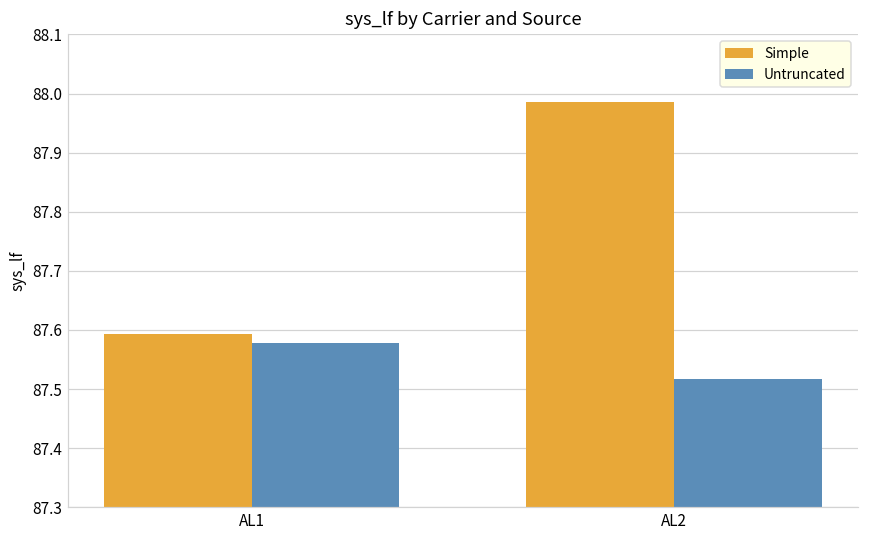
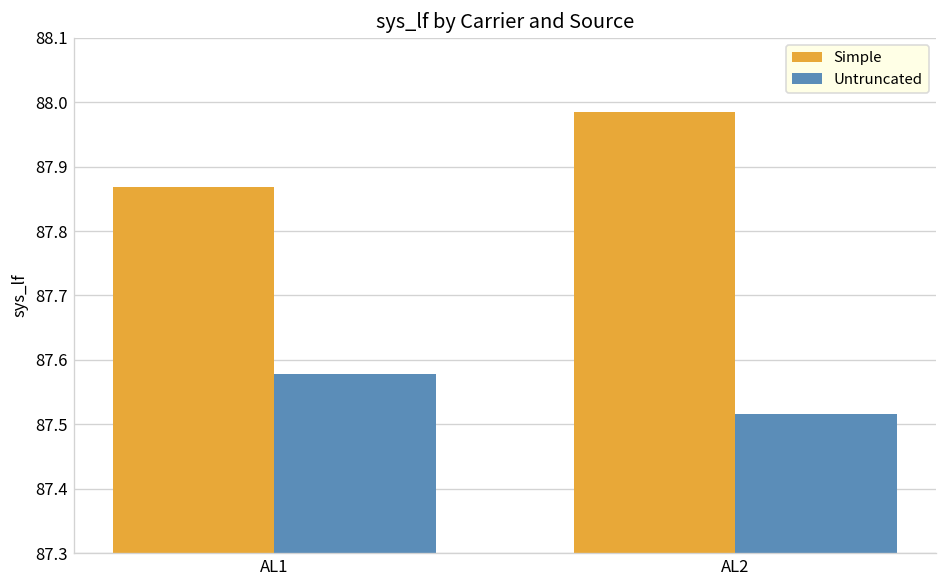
  {
    "Simple": {
-     "AL1": 87.59,
+     "AL1": 87.87,
      "AL2": 87.99
    },
    "Untruncated": {
      "AL1": 87.58,
      "AL2": 87.52
    }
  }
